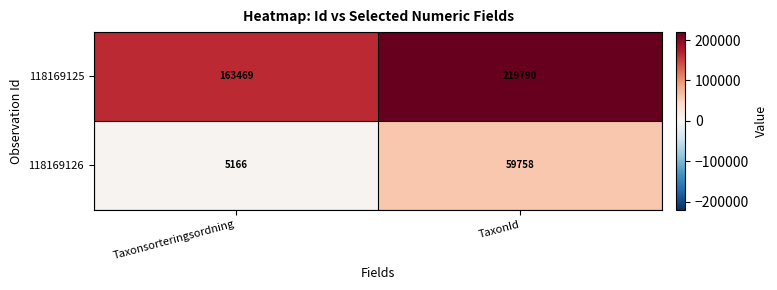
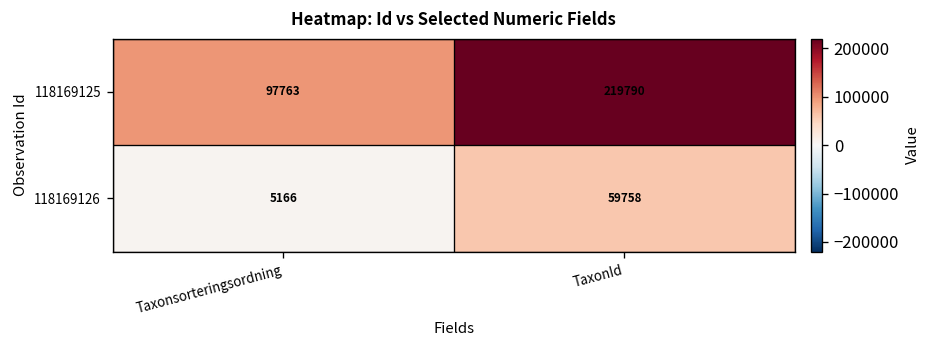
  {
    "118169125": {
-     "Taxonsorteringsordning": 163469,
+     "Taxonsorteringsordning": 97763,
      "TaxonId": 219790
    },
    "118169126": {
      "Taxonsorteringsordning": 5166,
      "TaxonId": 59758
    }
  }
